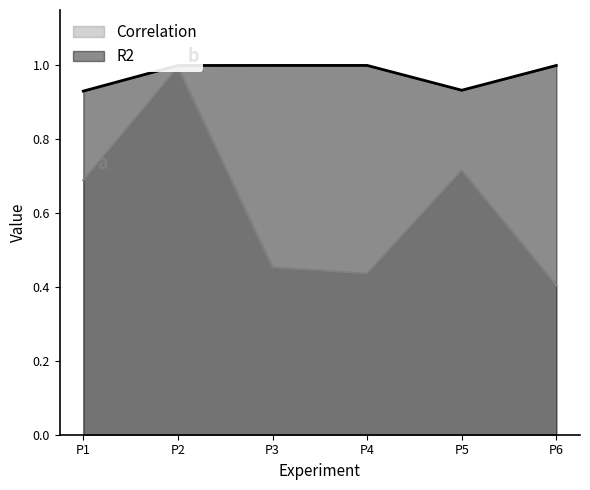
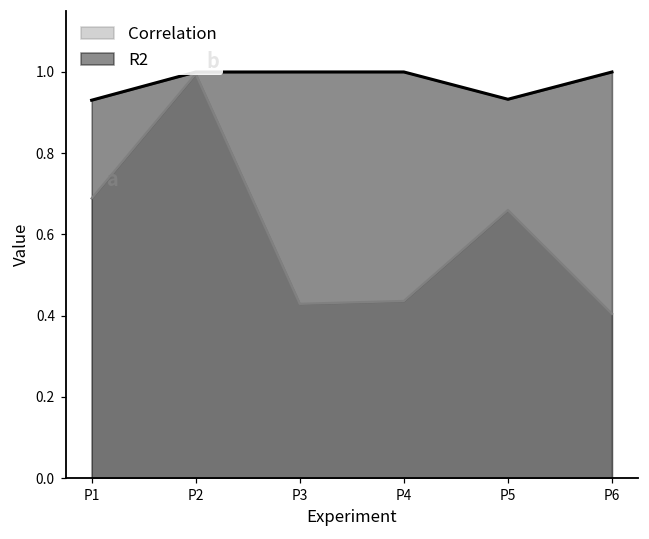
  {
    "Correlation": {
      "P1": 0.69,
-     "P3": 0.45,
+     "P3": 0.43,
      "P4": 0.44,
-     "P5": 0.72,
+     "P5": 0.66,
      "P6": 0.40
    },
    "R2": {
      "P1": 0.93,
      "P3": 1.00,
      "P4": 1.00,
      "P5": 0.93,
      "P6": 1.00
    }
  }
